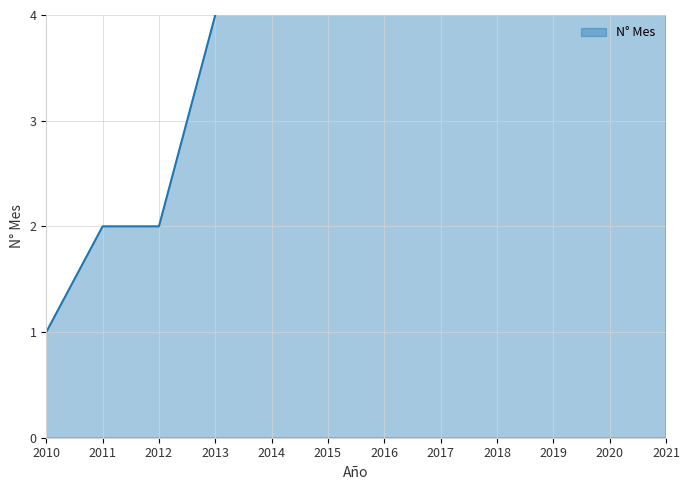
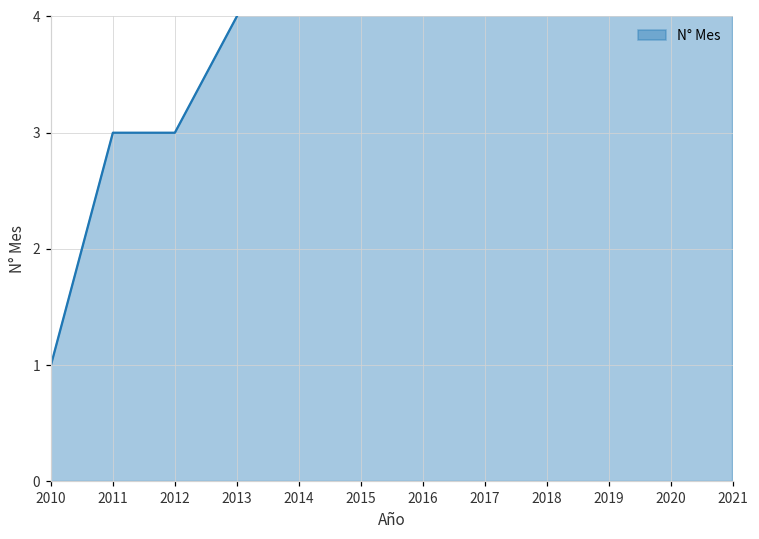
  {
    "2010": 1,
-   "2011": 2,
-   "2012": 2,
+   "2011": 3,
+   "2012": 3,
    "2013": 4
  }
